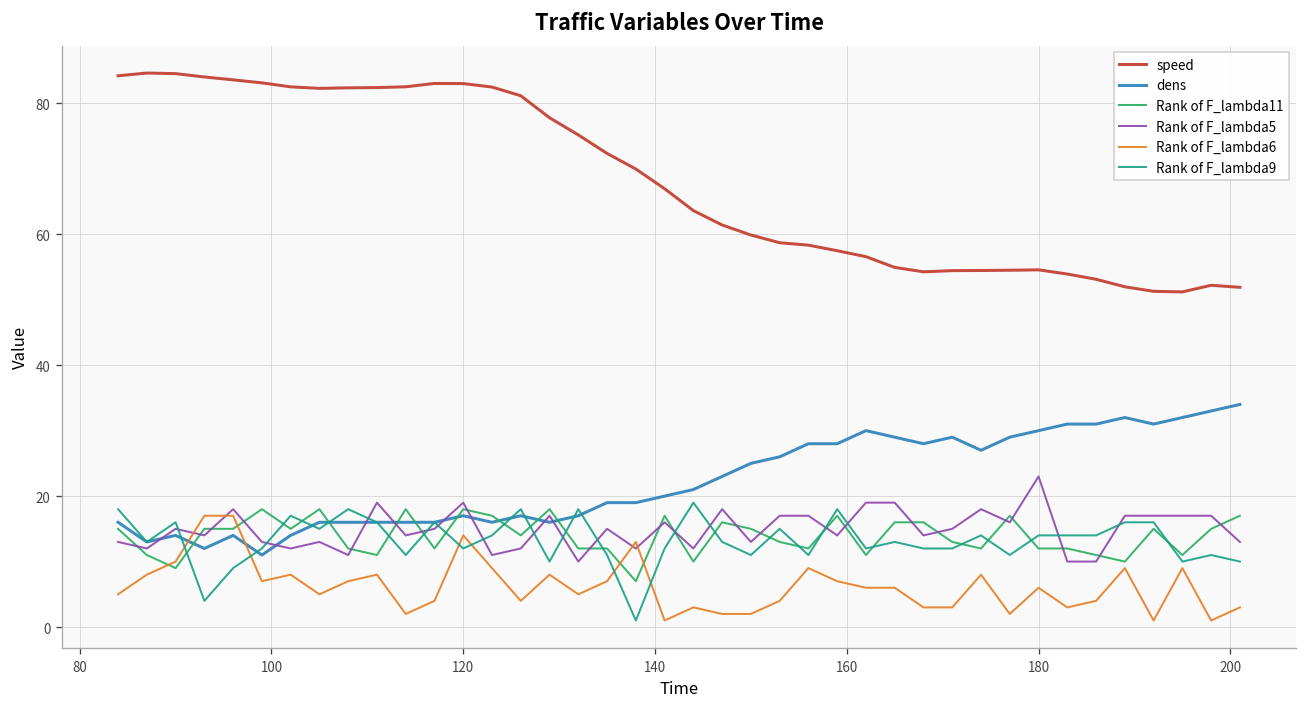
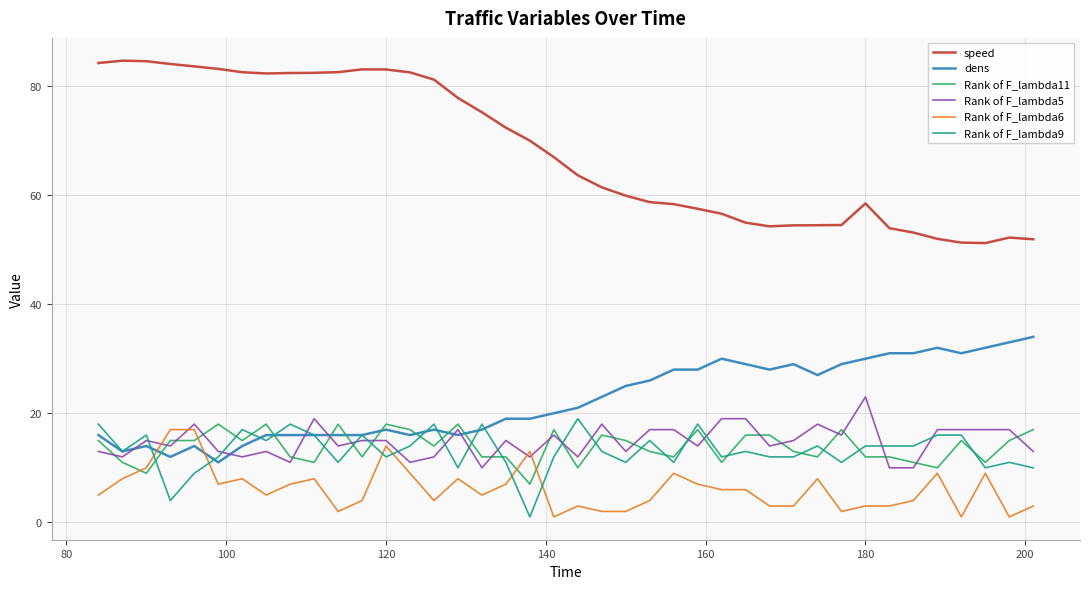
  {
    "speed": {
      "120": 83,
-     "180": 55
+     "180": 58
    },
    "dens": {
      "120": 17,
      "180": 30
    },
    "Rank of F_lambda5": {
-     "120": 19,
+     "120": 15,
      "180": 23
    },
    "Rank of F_lambda6": {
      "120": 14,
-     "180": 6
+     "180": 3
    }
  }
